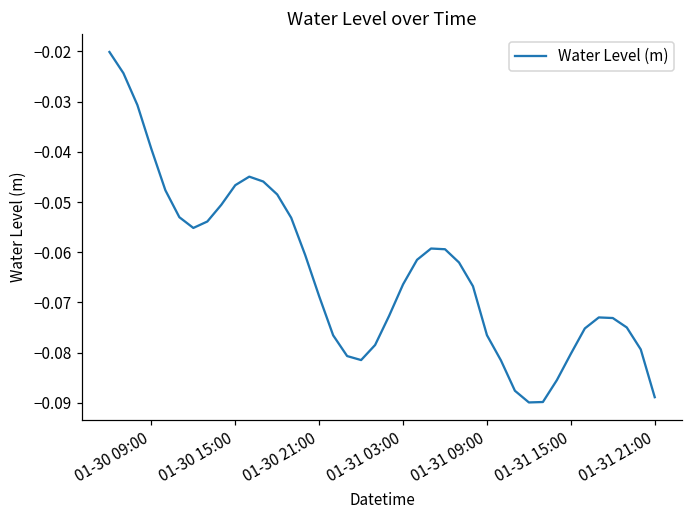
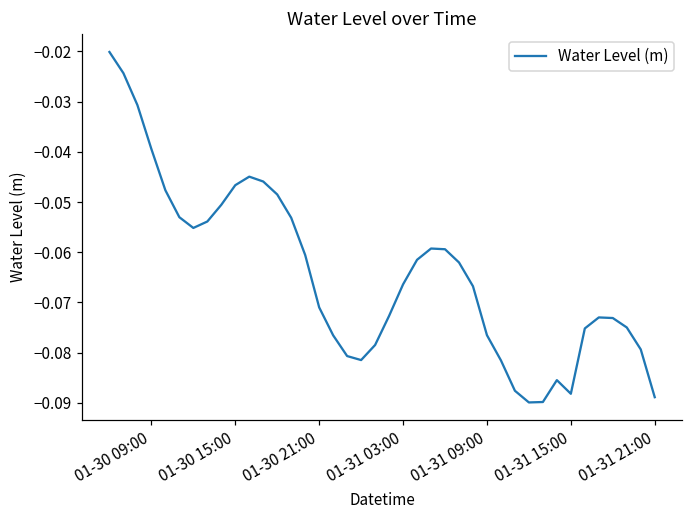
  {
    "01-30 09:00": -0.039,
    "01-30 15:00": -0.047,
-   "01-30 21:00": -0.069,
+   "01-30 21:00": -0.071,
    "01-31 03:00": -0.066,
    "01-31 09:00": -0.077,
-   "01-31 15:00": -0.080,
+   "01-31 15:00": -0.088,
    "01-31 21:00": -0.089
  }
